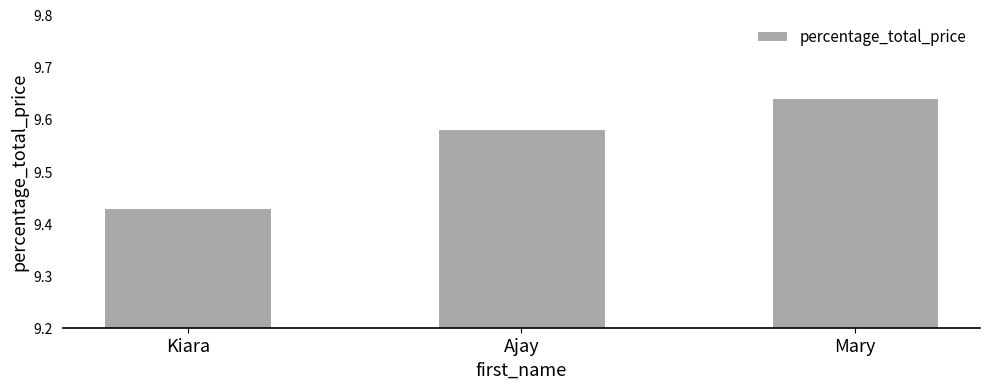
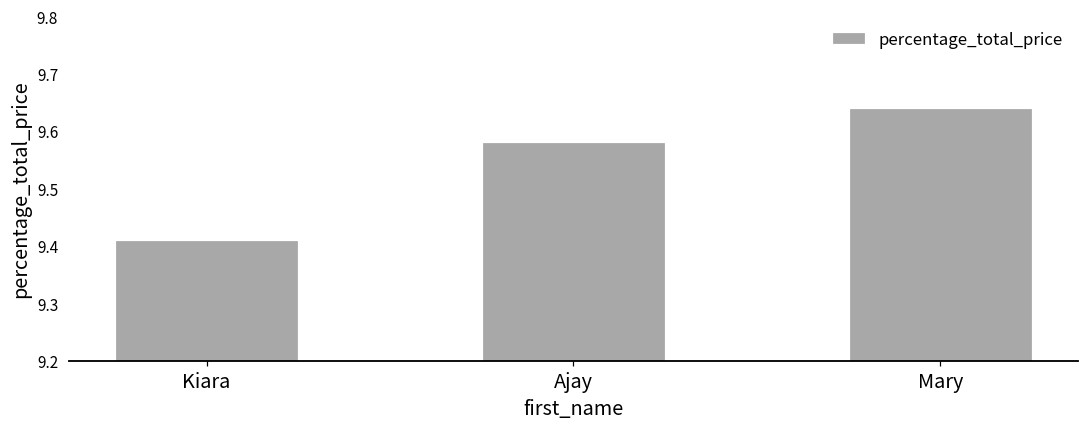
  {
-   "Kiara": 9.43,
+   "Kiara": 9.41,
    "Ajay": 9.58,
    "Mary": 9.64
  }
